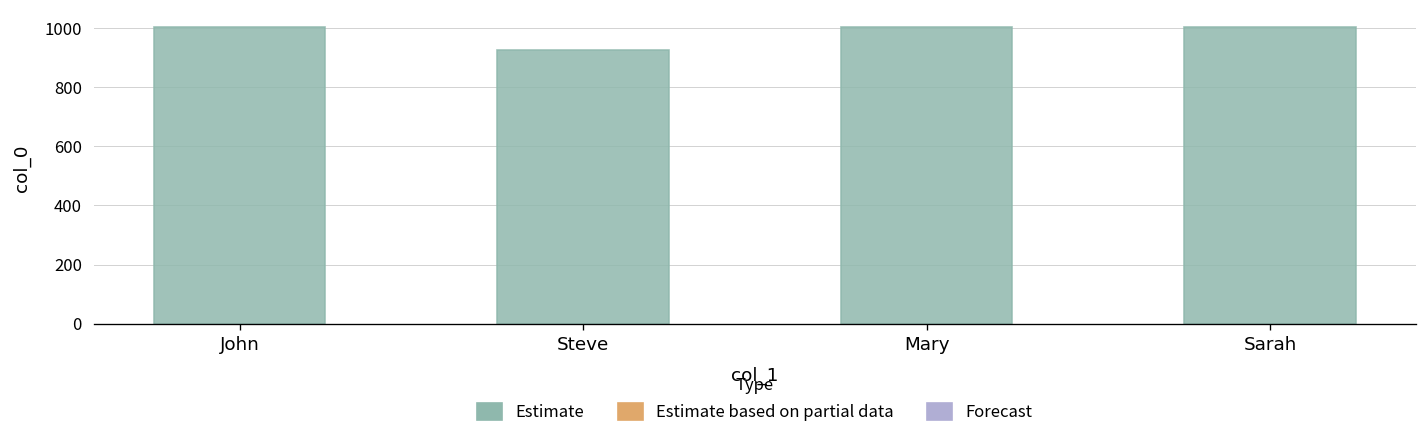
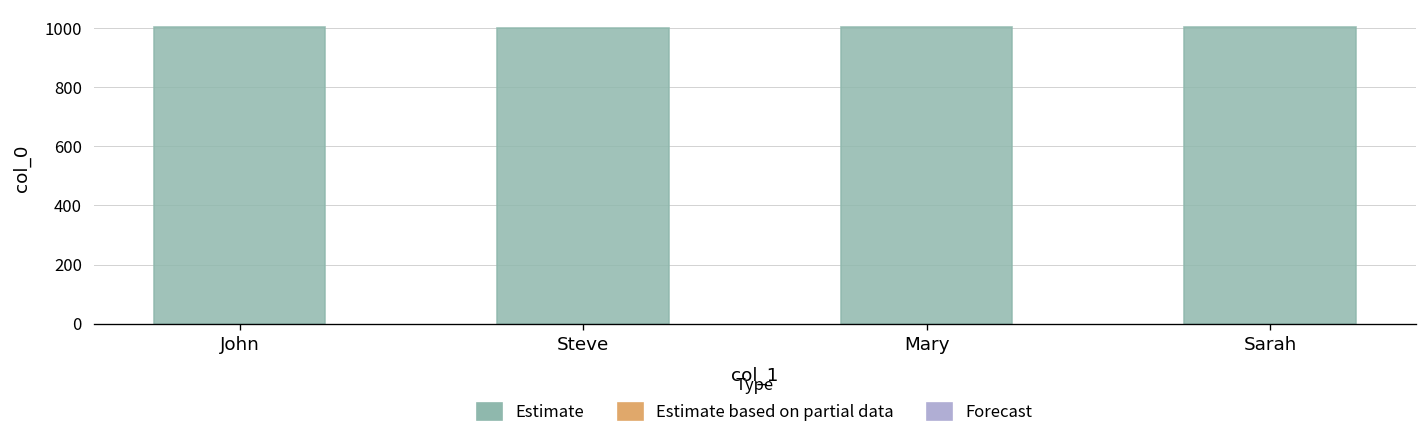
  {
    "John": 1000,
-   "Steve": 920,
+   "Steve": 1000,
    "Mary": 1000,
    "Sarah": 1000
  }
